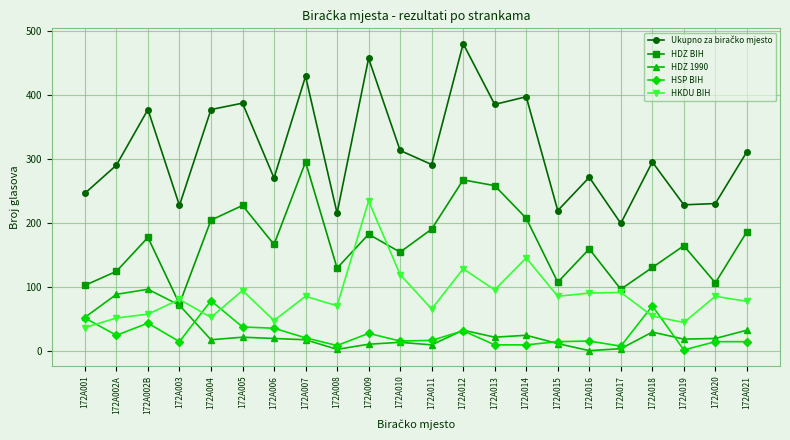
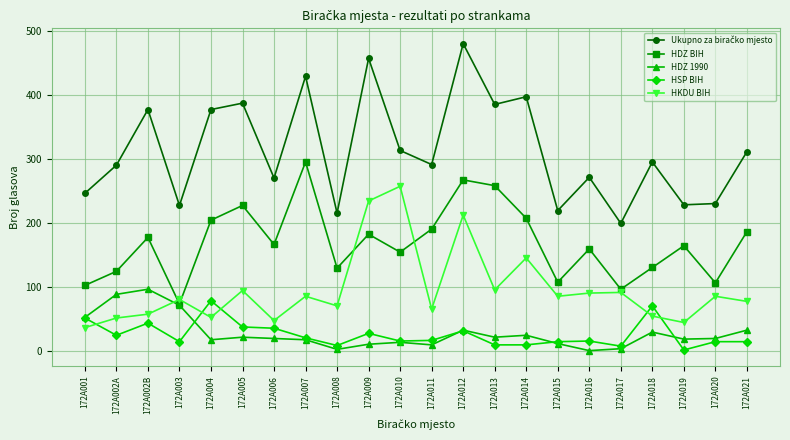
  {
    "HKDU BIH": {
      "172A001": 40,
      "172A002A": 50,
      "172A002B": 60,
      "172A003": 80,
      "172A004": 50,
      "172A005": 90,
      "172A006": 50,
      "172A007": 90,
      "172A008": 70,
      "172A009": 230,
-     "172A010": 120,
+     "172A010": 260,
      "172A011": 70,
-     "172A012": 130,
+     "172A012": 210,
      "172A013": 100,
      "172A014": 150,
      "172A015": 90,
      "172A016": 90,
      "172A017": 90,
      "172A018": 50,
      "172A019": 40,
      "172A020": 90,
      "172A021": 80
    }
  }
